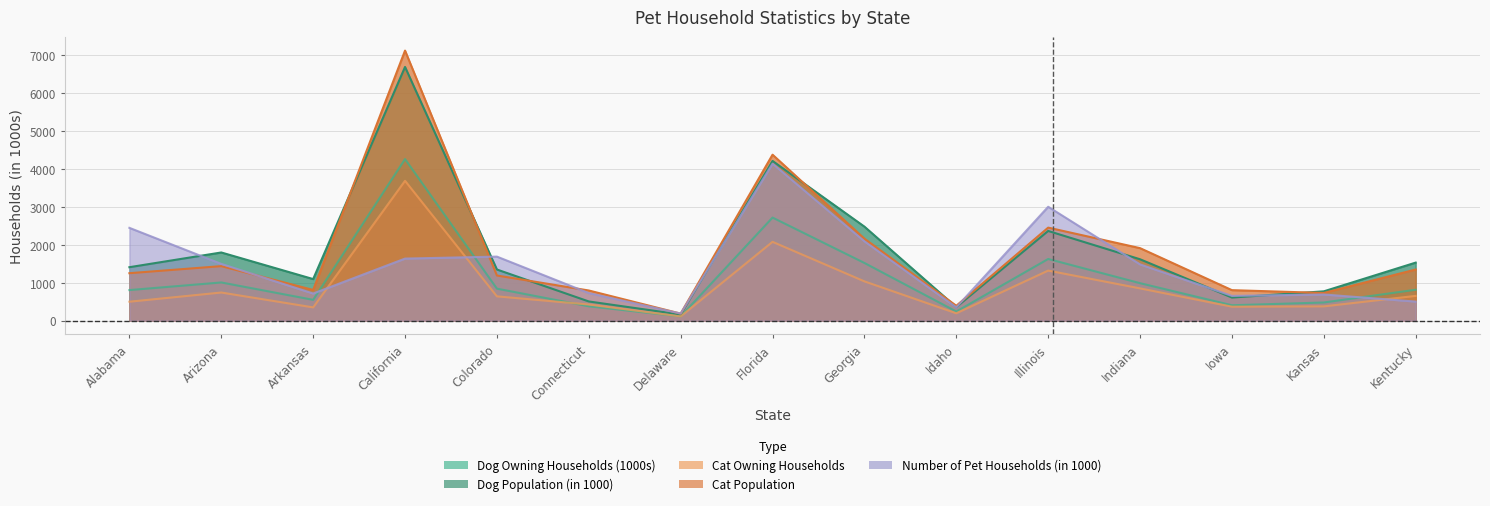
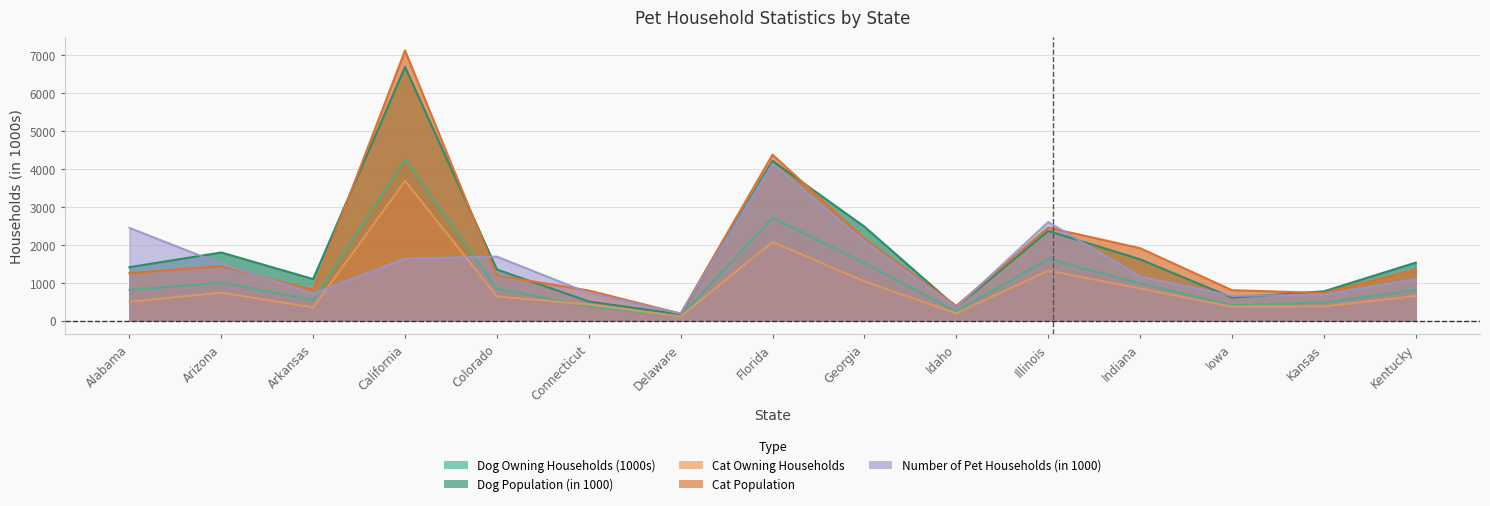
  {
    "Number of Pet Households (in 1000)": {
      "Alabama": 2400,
      "Arkansas": 700,
      "California": 1600,
      "Colorado": 1700,
      "Connecticut": 700,
      "Florida": 4100,
      "Georgia": 2100,
-     "Illinois": 3000,
-     "Indiana": 1500,
-     "Kentucky": 500
+     "Illinois": 2600,
+     "Indiana": 1200,
+     "Kentucky": 1100
    }
  }
